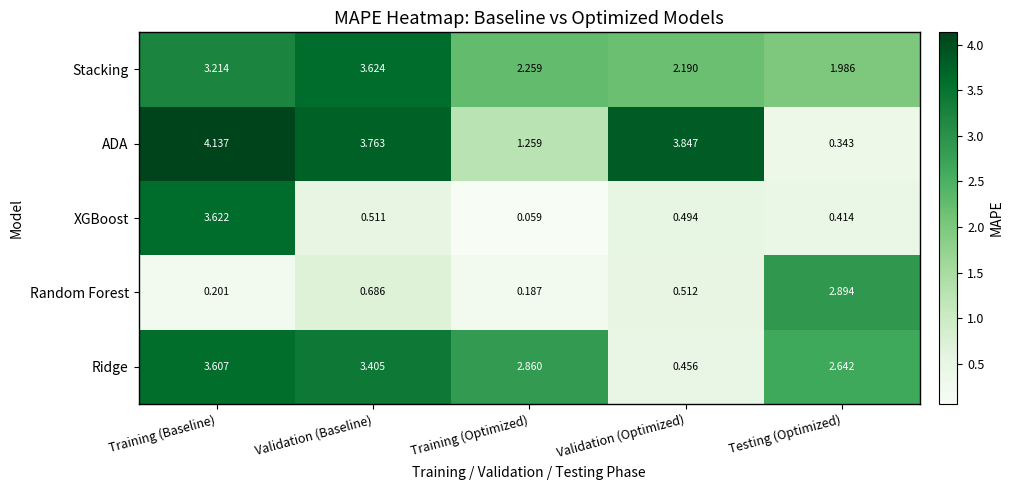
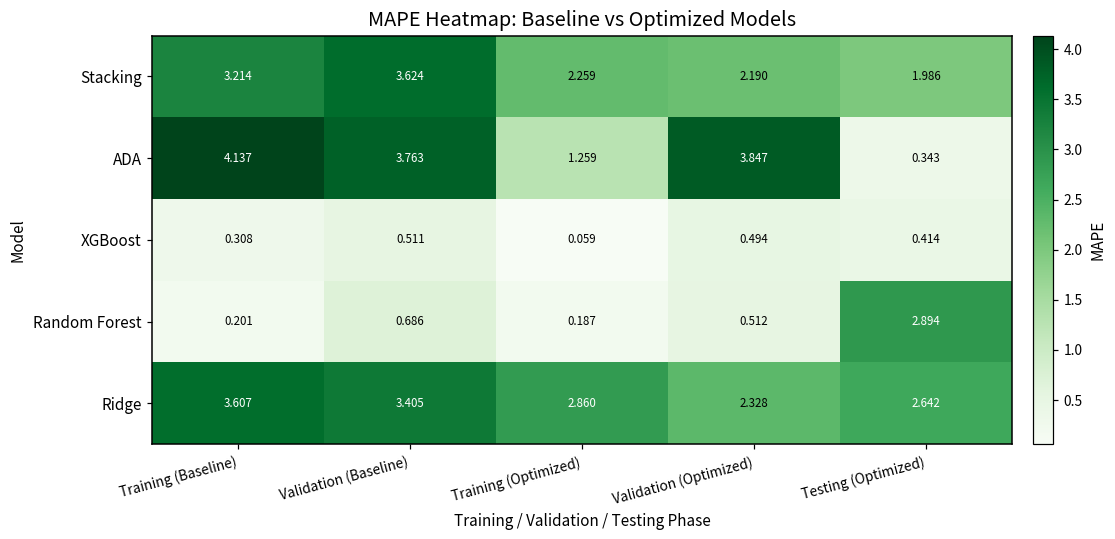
  {
    "Stacking": {
      "Training (Baseline)": 3.214,
      "Validation (Baseline)": 3.624,
      "Training (Optimized)": 2.259,
      "Validation (Optimized)": 2.190,
      "Testing (Optimized)": 1.986
    },
    "ADA": {
      "Training (Baseline)": 4.137,
      "Validation (Baseline)": 3.763,
      "Training (Optimized)": 1.259,
      "Validation (Optimized)": 3.847,
      "Testing (Optimized)": 0.343
    },
    "XGBoost": {
-     "Training (Baseline)": 3.622,
+     "Training (Baseline)": 0.308,
      "Validation (Baseline)": 0.511,
      "Training (Optimized)": 0.059,
      "Validation (Optimized)": 0.494,
      "Testing (Optimized)": 0.414
    },
    "Random Forest": {
      "Training (Baseline)": 0.201,
      "Validation (Baseline)": 0.686,
      "Training (Optimized)": 0.187,
      "Validation (Optimized)": 0.512,
      "Testing (Optimized)": 2.894
    },
    "Ridge": {
      "Training (Baseline)": 3.607,
      "Validation (Baseline)": 3.405,
      "Training (Optimized)": 2.860,
-     "Validation (Optimized)": 0.456,
+     "Validation (Optimized)": 2.328,
      "Testing (Optimized)": 2.642
    }
  }
